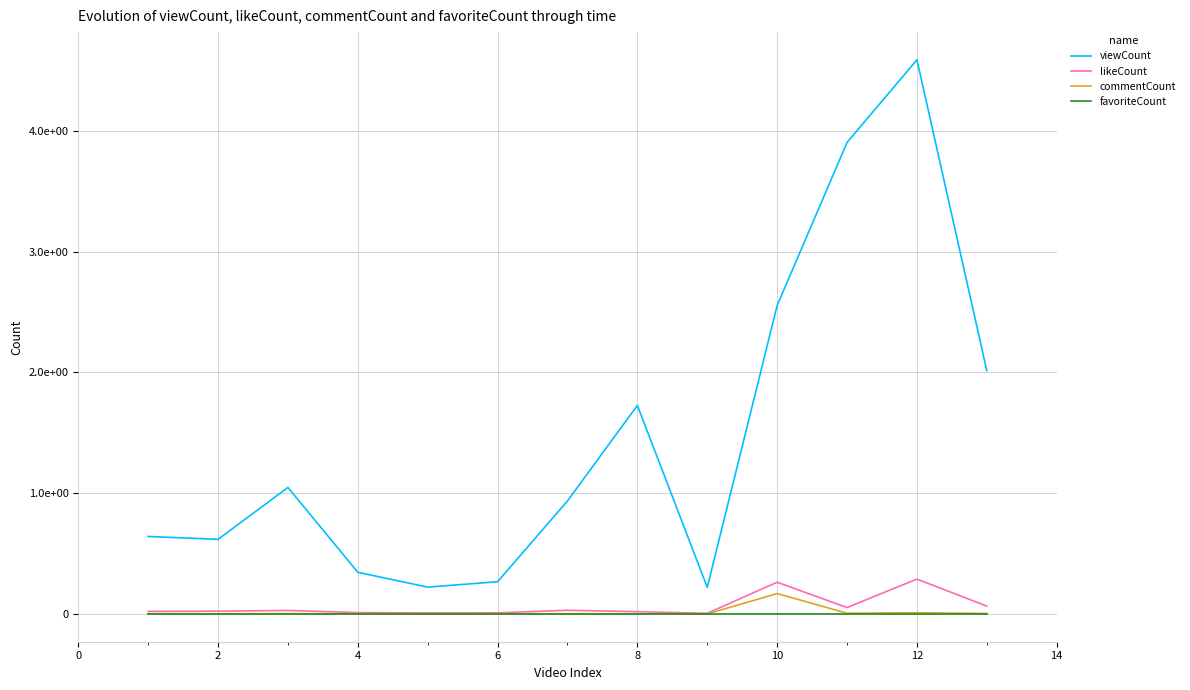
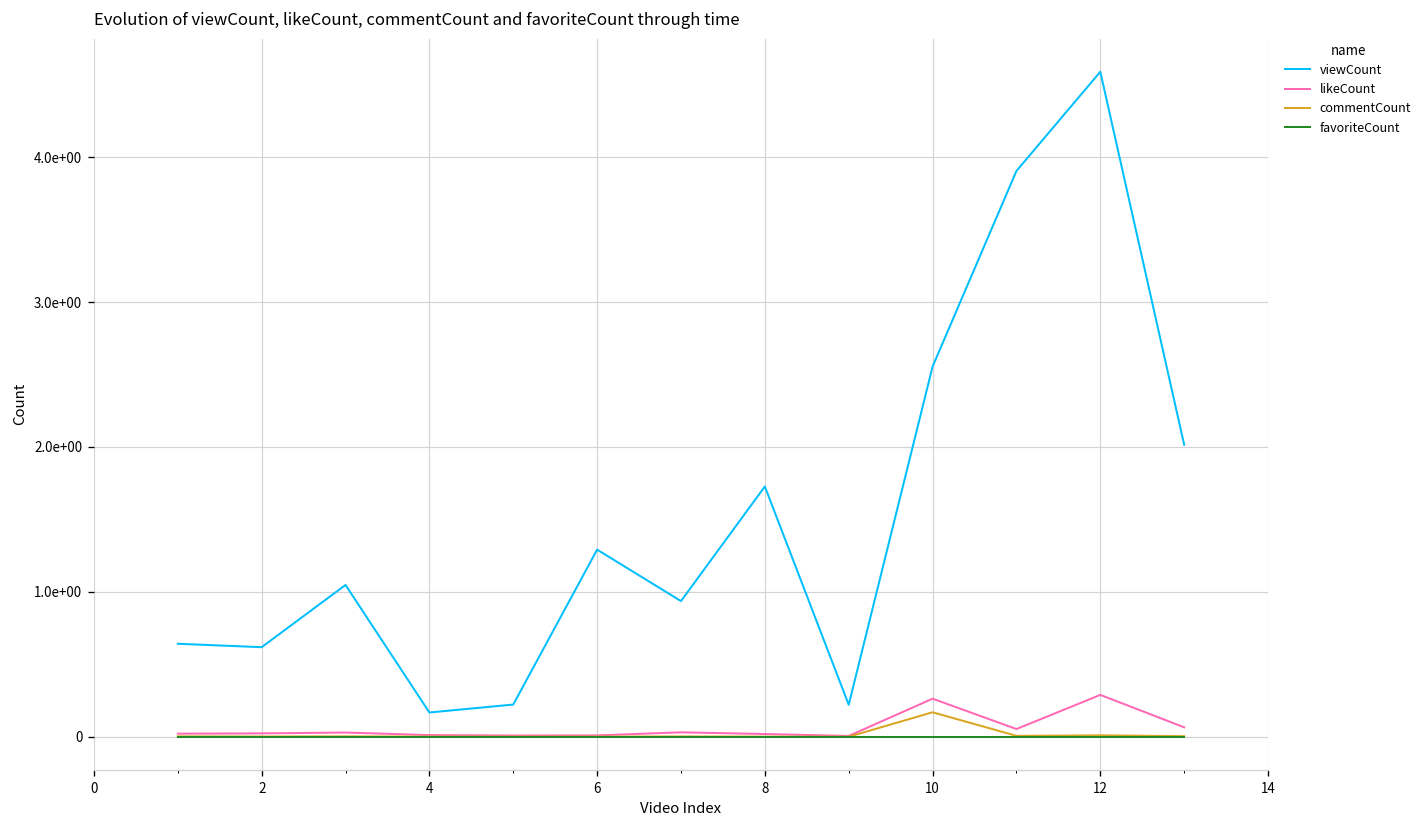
  {
    "viewCount": {
      "2": 0.62,
-     "4": 0.35,
-     "6": 0.27,
+     "4": 0.17,
+     "6": 1.29,
      "8": 1.73,
      "10": 2.55,
      "12": 4.59
    },
    "likeCount": {
      "2": 0.02,
      "10": 0.26,
      "12": 0.29
    },
    "commentCount": {
      "10": 0.17
    },
    "favoriteCount": {
      "10": 0.00
    }
  }
